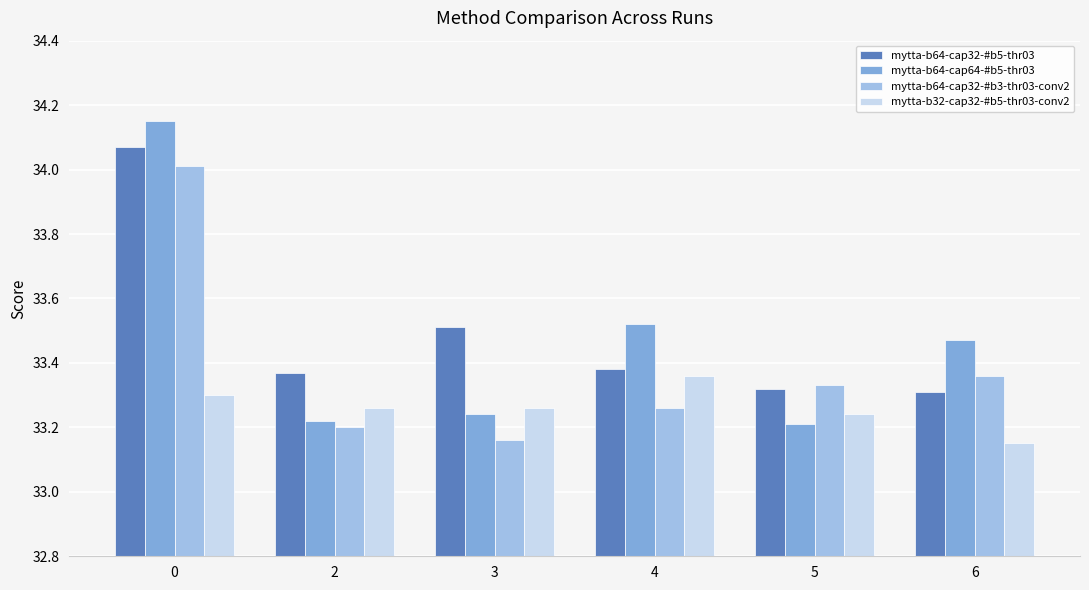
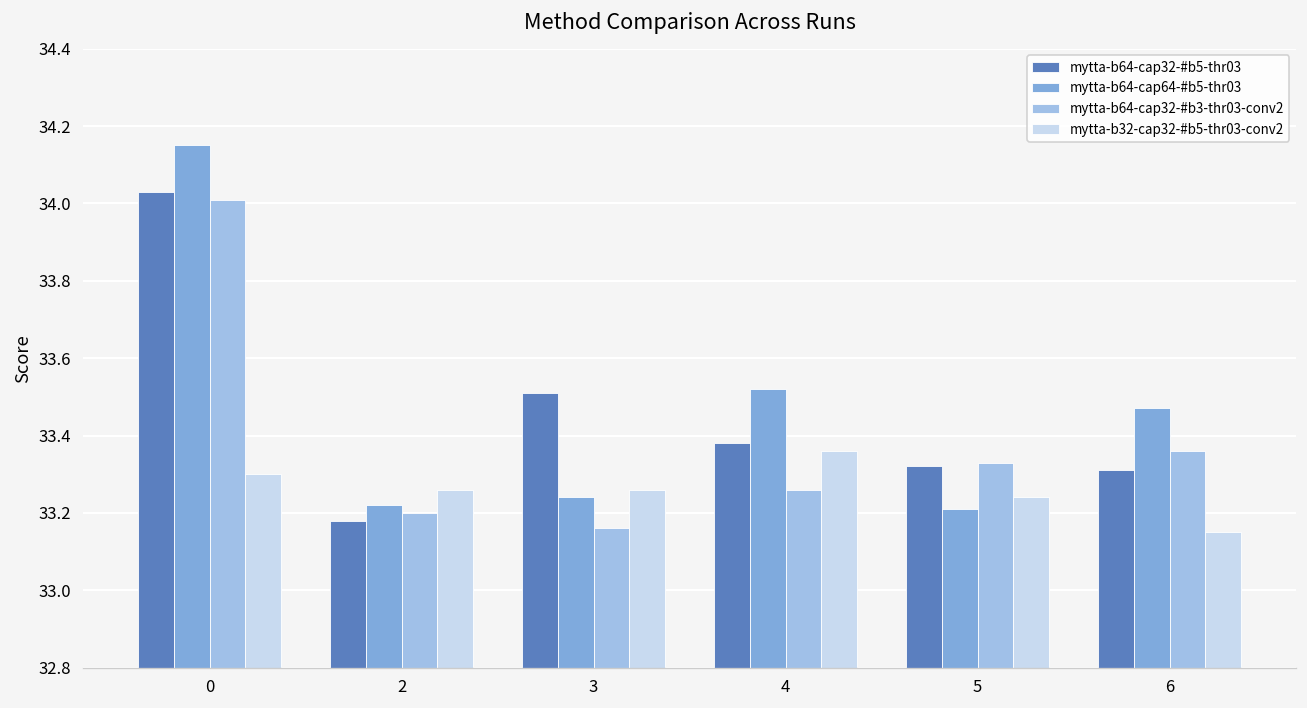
  {
    "mytta-b64-cap32-#b5-thr03": {
-     "0": 34.07,
-     "2": 33.37,
+     "0": 34.03,
+     "2": 33.18,
      "3": 33.51,
      "4": 33.38,
      "5": 33.32,
      "6": 33.31
    }
  }
